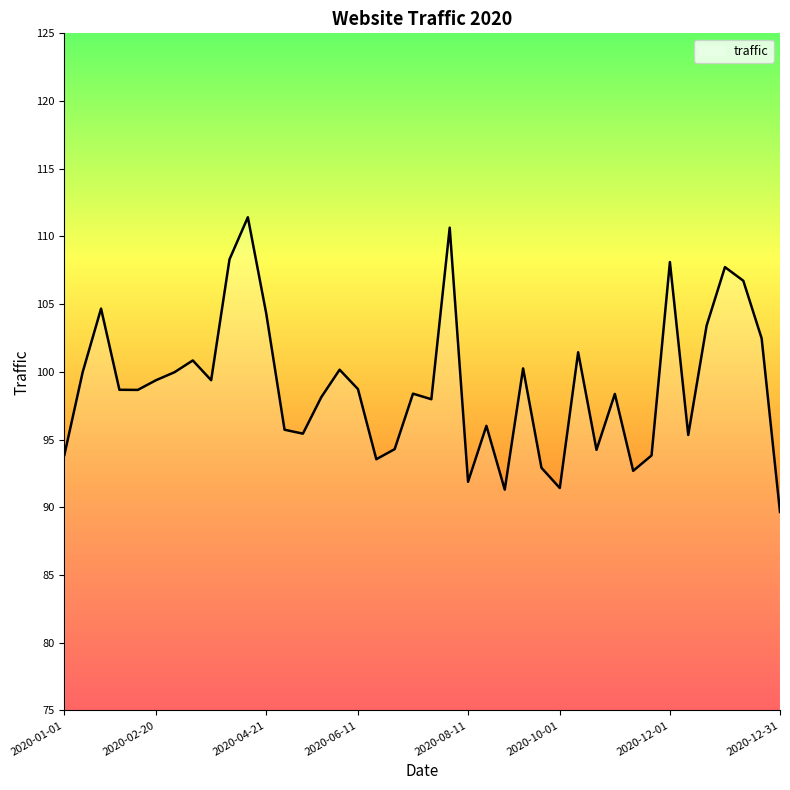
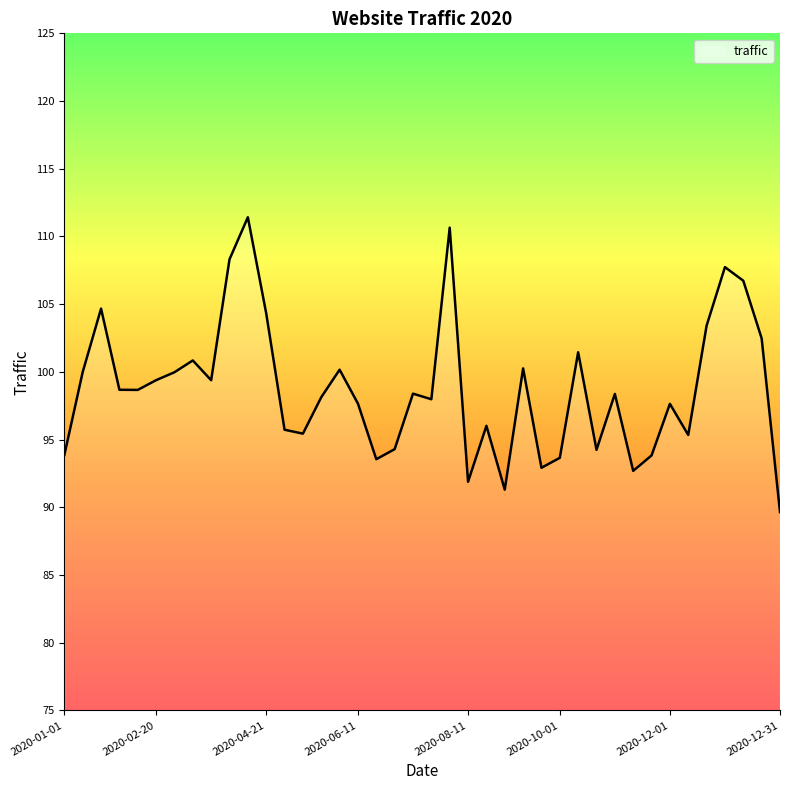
  {
    "2020-01-01": 93.9,
    "2020-02-20": 99.4,
    "2020-04-21": 104.3,
-   "2020-06-11": 98.7,
+   "2020-06-11": 97.7,
    "2020-08-11": 91.9,
-   "2020-10-01": 91.4,
-   "2020-12-01": 108.1,
+   "2020-10-01": 93.7,
+   "2020-12-01": 97.6,
    "2020-12-31": 89.7
  }
